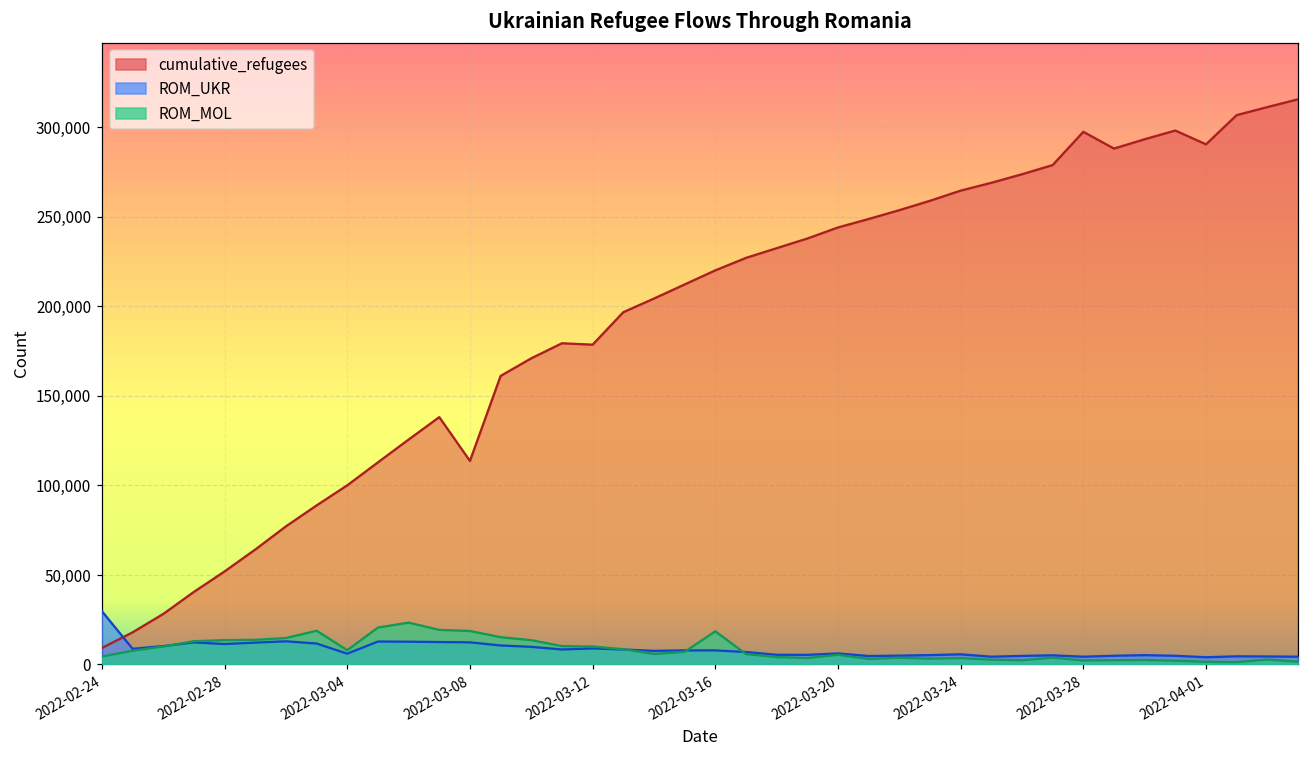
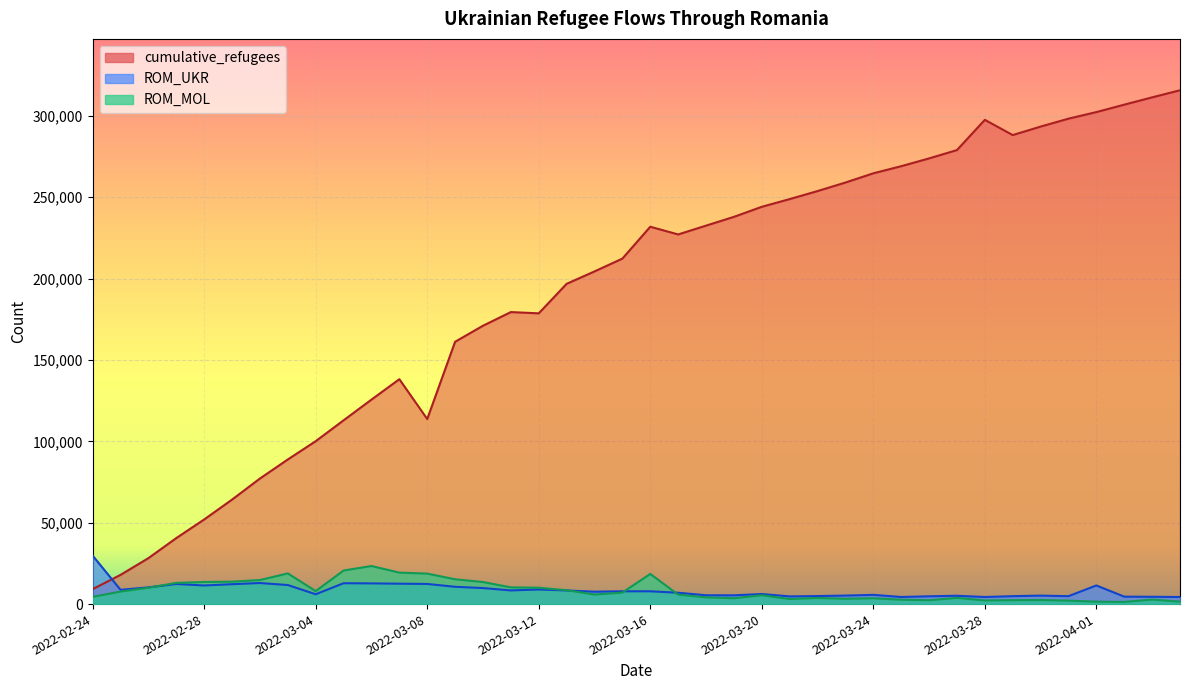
  {
    "cumulative_refugees": {
      "2022-02-24": "9,000",
      "2022-02-28": "52,000",
      "2022-03-04": "100,000",
      "2022-03-08": "114,000",
      "2022-03-12": "179,000",
-     "2022-03-16": "220,000",
+     "2022-03-16": "232,000",
      "2022-03-20": "244,000",
      "2022-03-24": "265,000",
      "2022-03-28": "298,000",
-     "2022-04-01": "291,000"
+     "2022-04-01": "302,000"
    },
    "ROM_UKR": {
      "2022-02-24": "30,000",
      "2022-02-28": "11,000",
      "2022-03-04": "6,000",
      "2022-03-08": "12,000",
      "2022-03-16": "8,000",
      "2022-03-24": "6,000",
      "2022-03-28": "4,000",
-     "2022-04-01": "4,000"
+     "2022-04-01": "11,000"
    },
    "ROM_MOL": {
      "2022-02-24": "4,000",
      "2022-02-28": "14,000",
      "2022-03-04": "8,000",
      "2022-03-08": "19,000",
      "2022-03-16": "19,000",
      "2022-03-24": "4,000",
      "2022-03-28": "2,000",
      "2022-04-01": "1,000"
    }
  }
